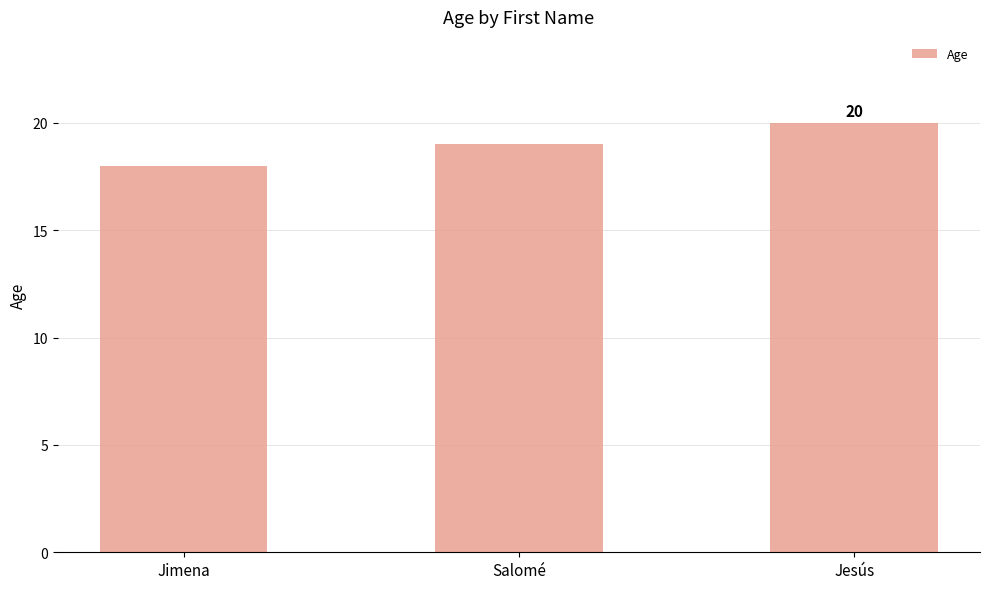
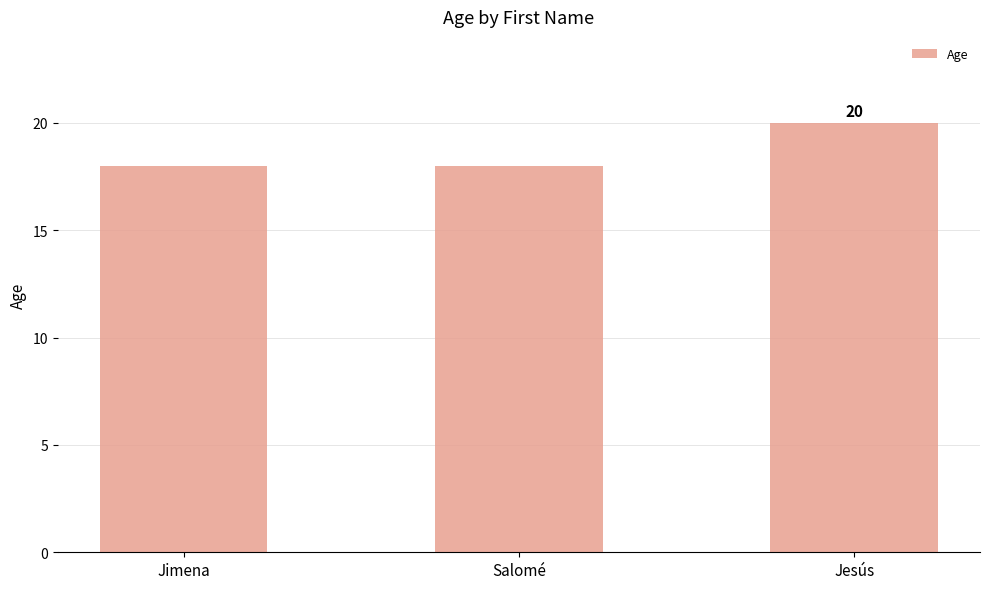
  {
    "Jimena": 18,
-   "Salomé": 19
+   "Salomé": 18
  }
